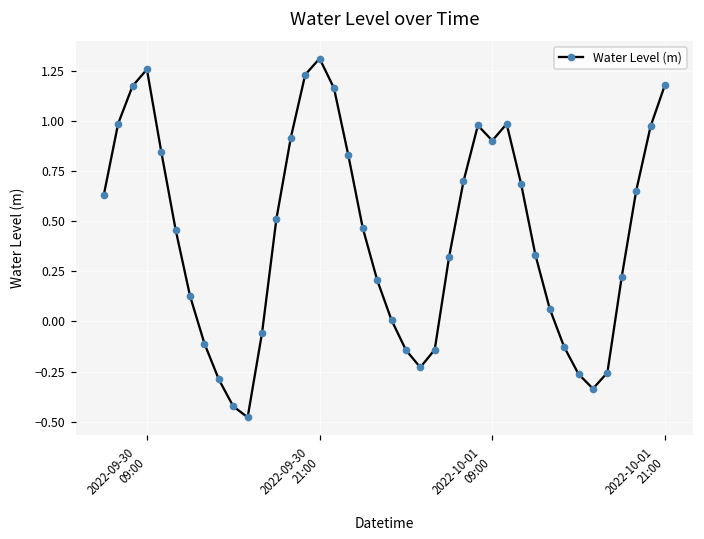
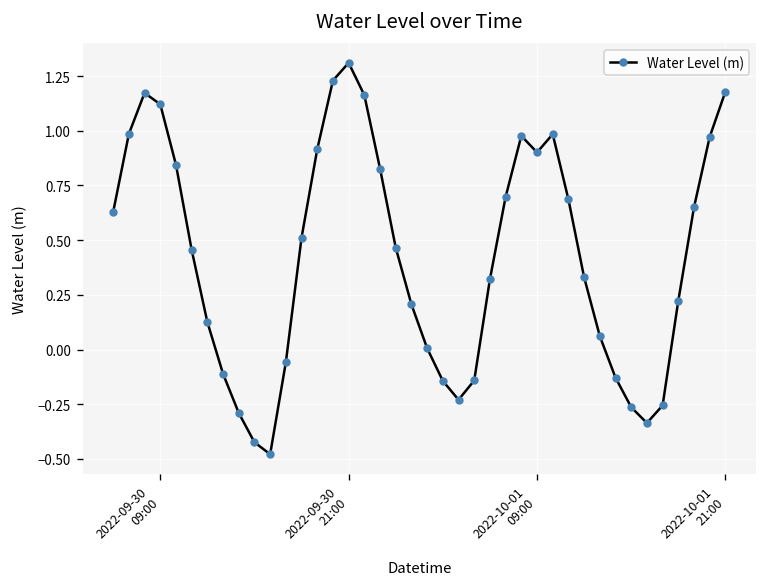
  {
-   "2022-09-30 09:00": 1.26,
+   "2022-09-30 09:00": 1.12,
    "2022-09-30 21:00": 1.31,
    "2022-10-01 09:00": 0.90,
    "2022-10-01 21:00": 1.18
  }
